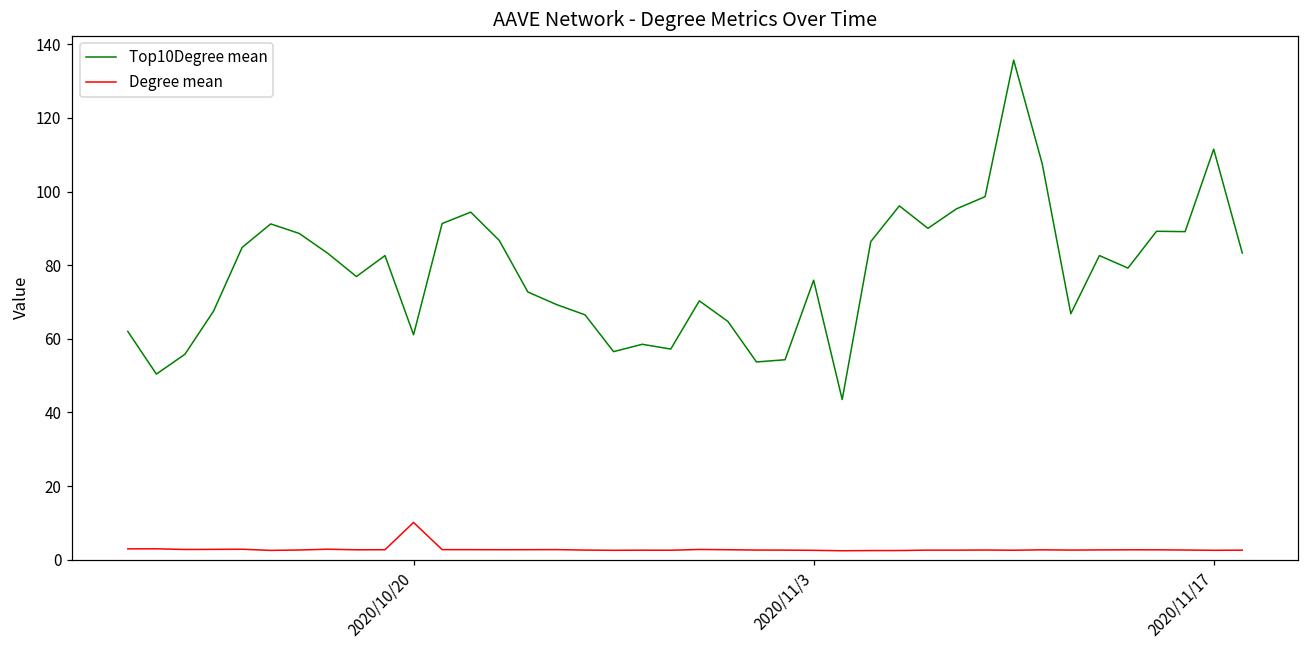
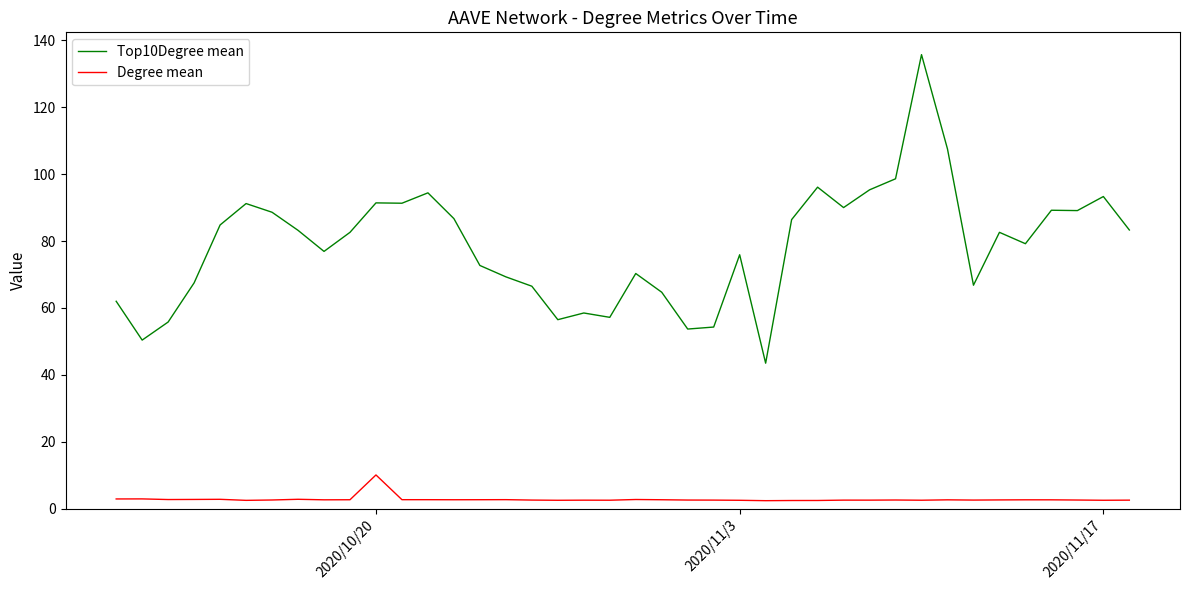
  {
    "Top10Degree mean": {
-     "2020/10/20": 61,
+     "2020/10/20": 91,
      "2020/11/3": 76,
-     "2020/11/17": 112
+     "2020/11/17": 93
    },
    "Degree mean": {
      "2020/10/20": 10,
      "2020/11/3": 3,
      "2020/11/17": 3
    }
  }
